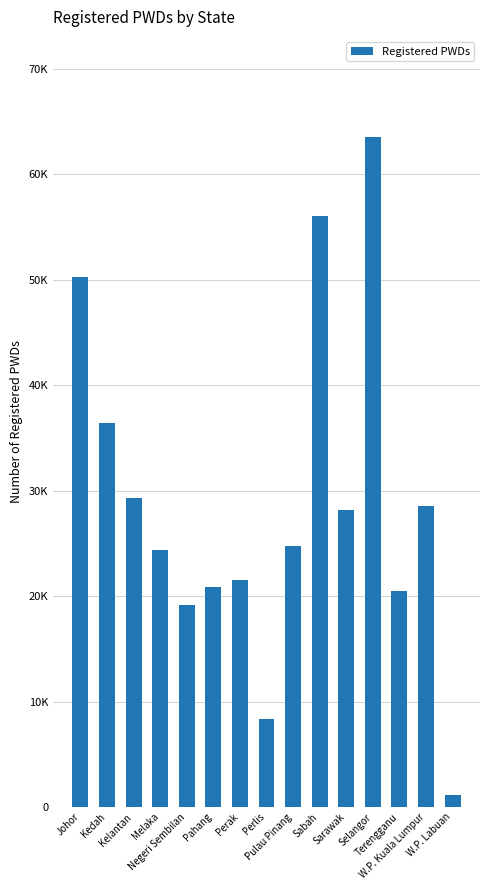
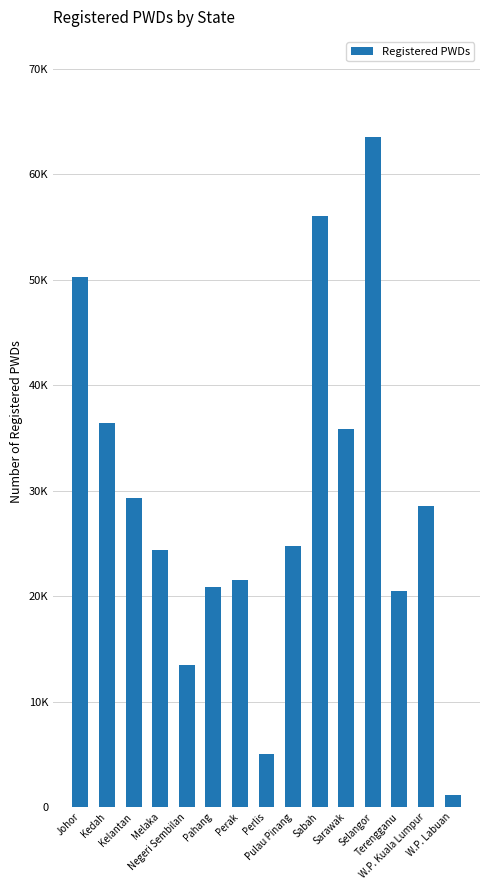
  {
    "Johor": 50300,
    "Kedah": 36400,
    "Kelantan": 29300,
    "Melaka": 24400,
-   "Negeri Sembilan": 19200,
+   "Negeri Sembilan": 13400,
    "Pahang": 20800,
    "Perak": 21500,
-   "Perlis": 8400,
+   "Perlis": 5000,
    "Pulau Pinang": 24800,
    "Sabah": 56000,
-   "Sarawak": 28200,
+   "Sarawak": 35800,
    "Selangor": 63500,
    "Terengganu": 20500,
    "W.P. Kuala Lumpur": 28500,
    "W.P. Labuan": 1200
  }
